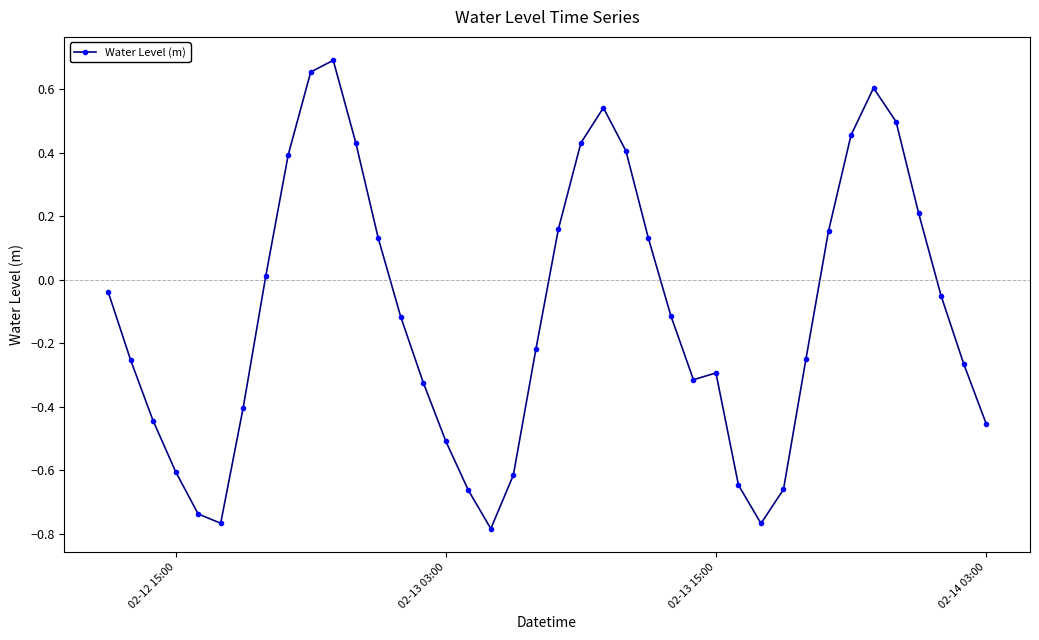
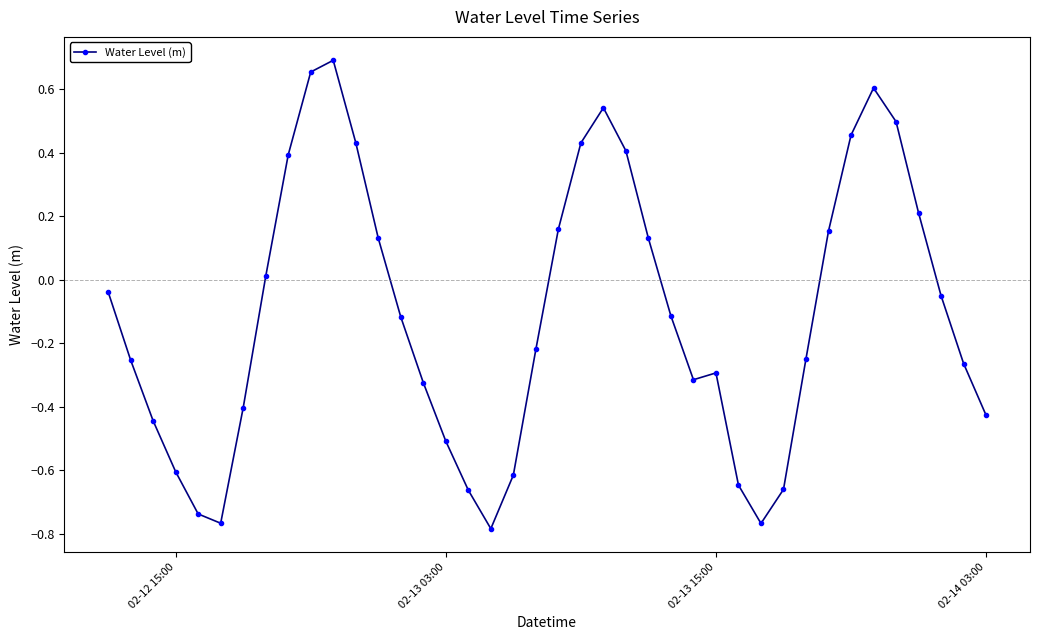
  {
    "02-12 15:00": -0.60,
    "02-13 03:00": -0.51,
    "02-13 15:00": -0.29,
-   "02-14 03:00": -0.45
+   "02-14 03:00": -0.43
  }
